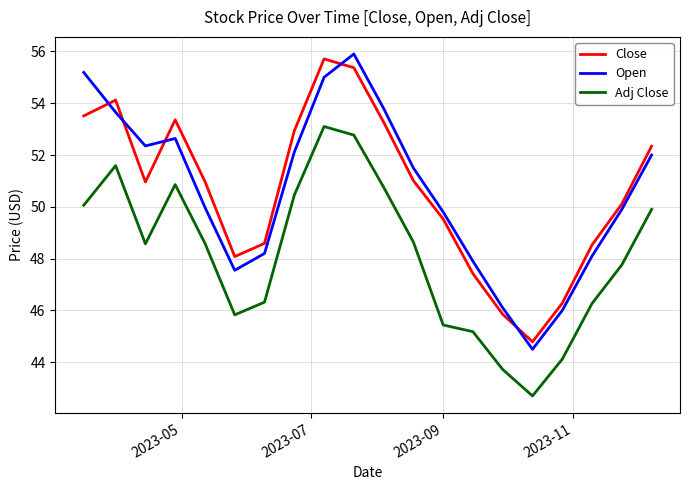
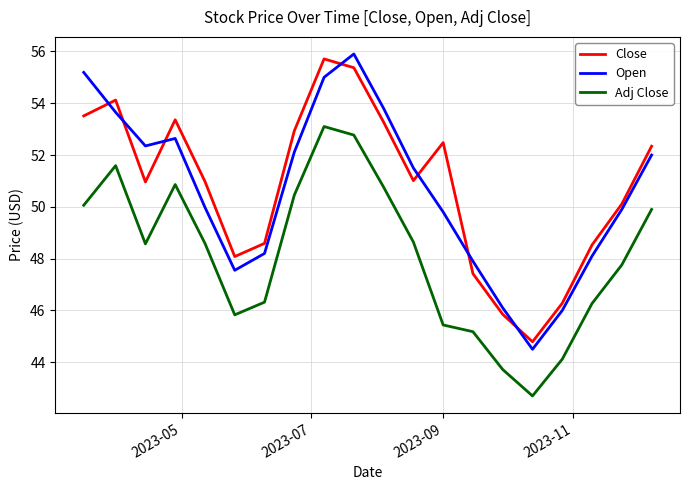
  {
    "Close": {
-     "2023-09": 49.5
+     "2023-09": 52.5
    },
    "Open": {
      "2023-09": 49.8
    },
    "Adj Close": {
      "2023-09": 45.4
    }
  }
